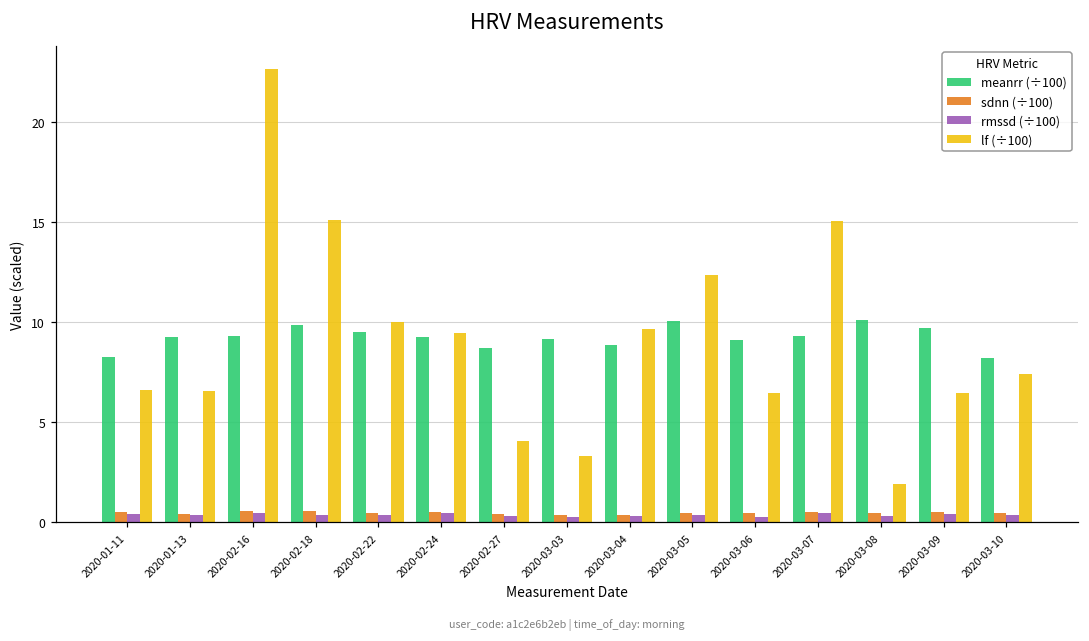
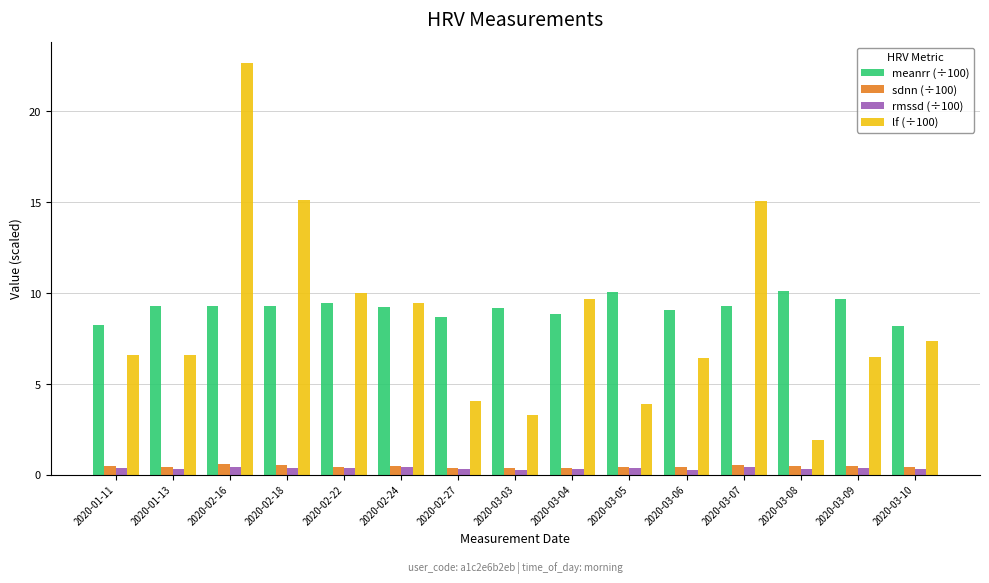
  {
    "meanrr (÷100)": {
      "2020-01-11": 8.3,
      "2020-01-13": 9.3,
      "2020-02-16": 9.3,
-     "2020-02-18": 9.9,
+     "2020-02-18": 9.3,
      "2020-02-22": 9.5,
      "2020-02-24": 9.2,
      "2020-02-27": 8.7,
      "2020-03-03": 9.2,
      "2020-03-04": 8.8,
      "2020-03-05": 10.0,
      "2020-03-06": 9.1,
      "2020-03-07": 9.3,
      "2020-03-08": 10.1,
      "2020-03-09": 9.7,
      "2020-03-10": 8.2
    },
    "sdnn (÷100)": {
      "2020-01-11": 0.5,
      "2020-01-13": 0.4,
      "2020-02-16": 0.6,
      "2020-02-18": 0.5,
      "2020-02-22": 0.4,
      "2020-02-24": 0.5,
      "2020-02-27": 0.4,
      "2020-03-03": 0.4,
      "2020-03-04": 0.4,
      "2020-03-05": 0.4,
      "2020-03-06": 0.4,
      "2020-03-07": 0.5,
      "2020-03-08": 0.5,
      "2020-03-09": 0.5,
      "2020-03-10": 0.4
    },
    "rmssd (÷100)": {
      "2020-01-11": 0.4,
      "2020-01-13": 0.3,
      "2020-02-16": 0.4,
      "2020-02-18": 0.4,
      "2020-02-22": 0.3,
      "2020-02-24": 0.4,
      "2020-02-27": 0.3,
      "2020-03-03": 0.3,
      "2020-03-04": 0.3,
      "2020-03-05": 0.4,
      "2020-03-06": 0.3,
      "2020-03-07": 0.4,
      "2020-03-08": 0.3,
      "2020-03-09": 0.4,
      "2020-03-10": 0.3
    },
    "lf (÷100)": {
      "2020-01-11": 6.6,
      "2020-01-13": 6.6,
      "2020-02-16": 22.7,
      "2020-02-18": 15.1,
      "2020-02-22": 10.0,
      "2020-02-24": 9.5,
      "2020-02-27": 4.1,
      "2020-03-03": 3.3,
      "2020-03-04": 9.7,
-     "2020-03-05": 12.4,
+     "2020-03-05": 3.9,
      "2020-03-06": 6.4,
      "2020-03-07": 15.1,
      "2020-03-08": 1.9,
      "2020-03-09": 6.5,
      "2020-03-10": 7.4
    }
  }
